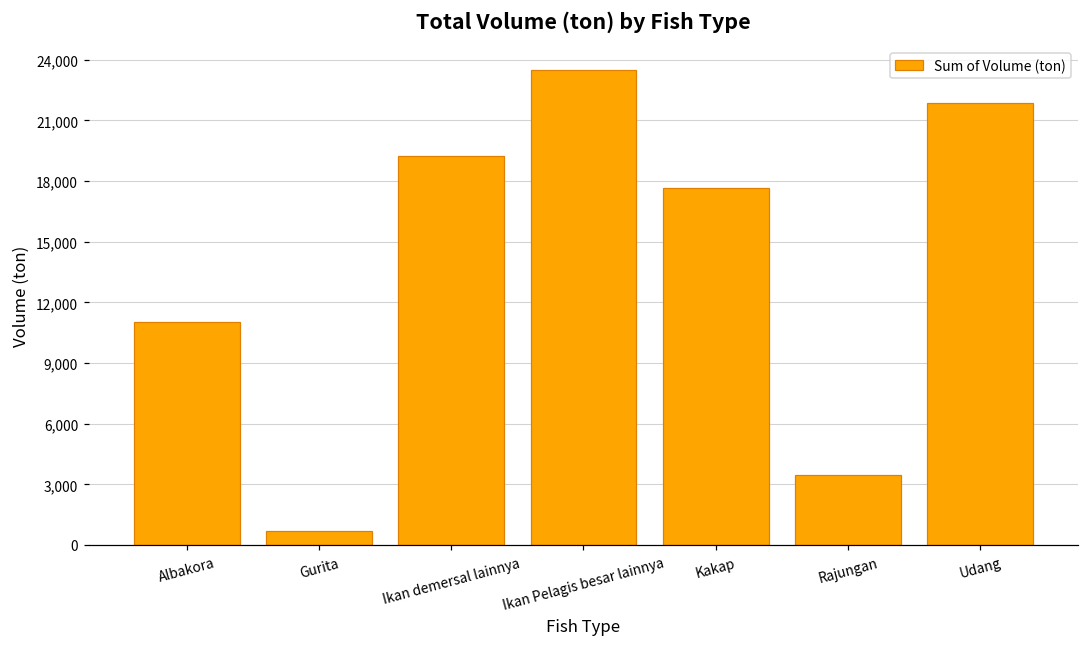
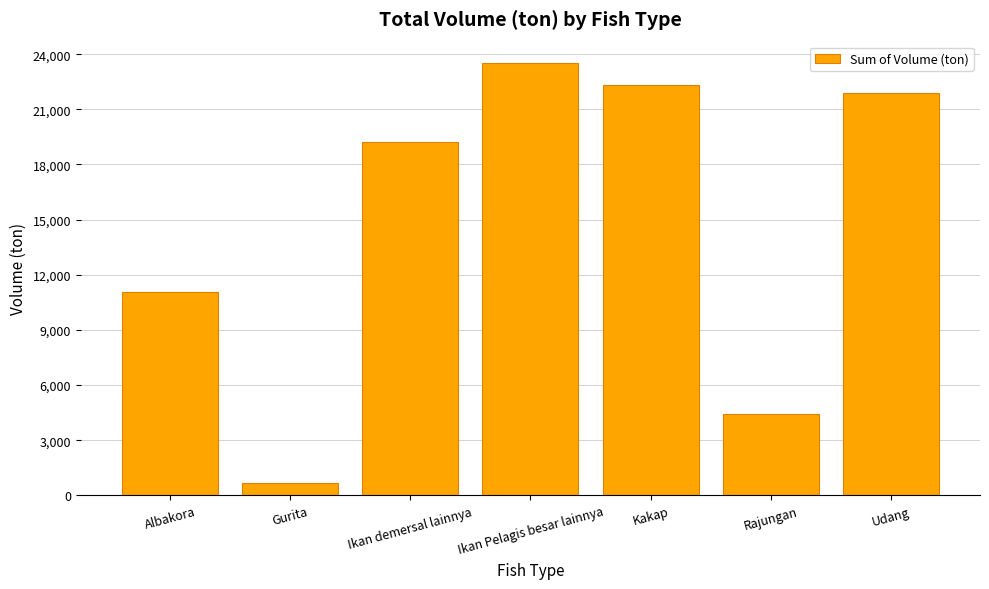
  {
    "Albakora": "11,000",
    "Gurita": "700",
    "Ikan demersal lainnya": "19,200",
    "Ikan Pelagis besar lainnya": "23,500",
-   "Kakap": "17,600",
-   "Rajungan": "3,500",
+   "Kakap": "22,300",
+   "Rajungan": "4,400",
    "Udang": "21,900"
  }
